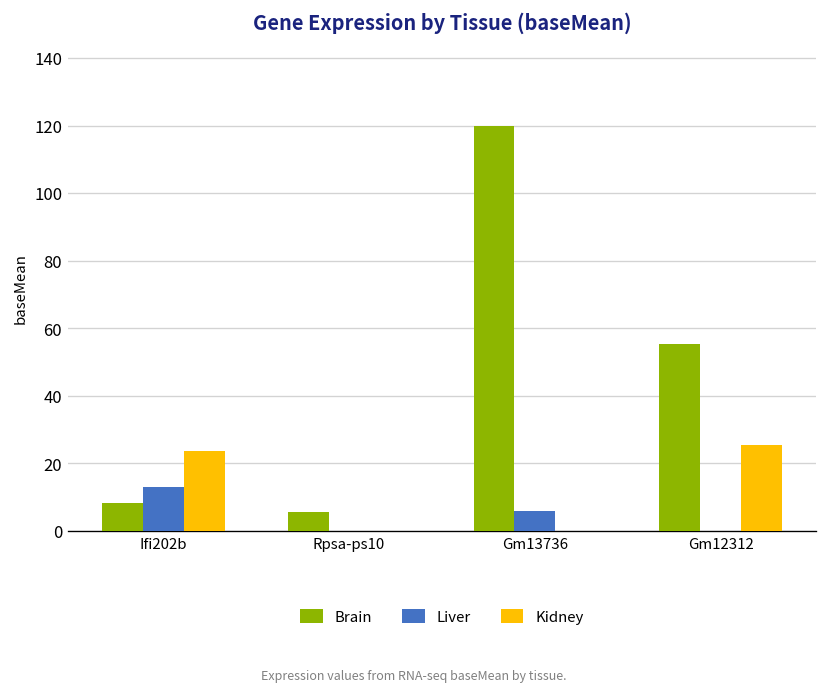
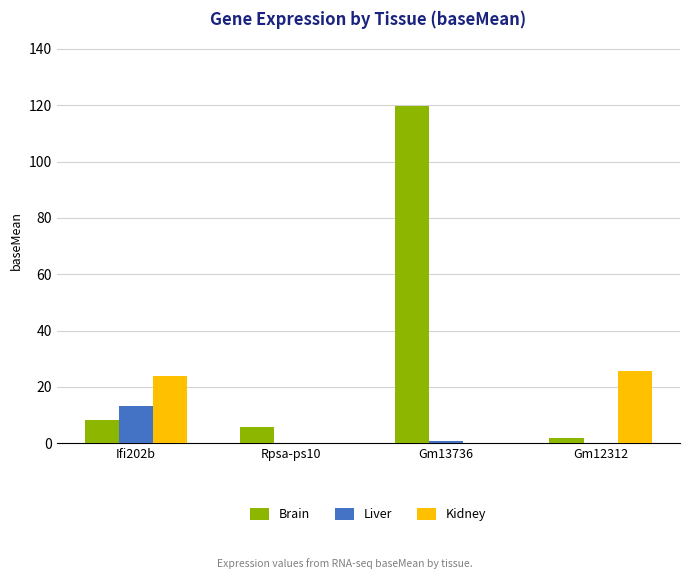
  {
    "Brain": {
      "Ifi202b": 8,
      "Rpsa-ps10": 6,
      "Gm13736": 120,
-     "Gm12312": 55
+     "Gm12312": 2
    },
    "Liver": {
      "Ifi202b": 13,
      "Rpsa-ps10": 0,
-     "Gm13736": 6,
+     "Gm13736": 1,
      "Gm12312": 0
    },
    "Kidney": {
      "Ifi202b": 24,
      "Rpsa-ps10": 0,
      "Gm13736": 0,
      "Gm12312": 26
    }
  }
